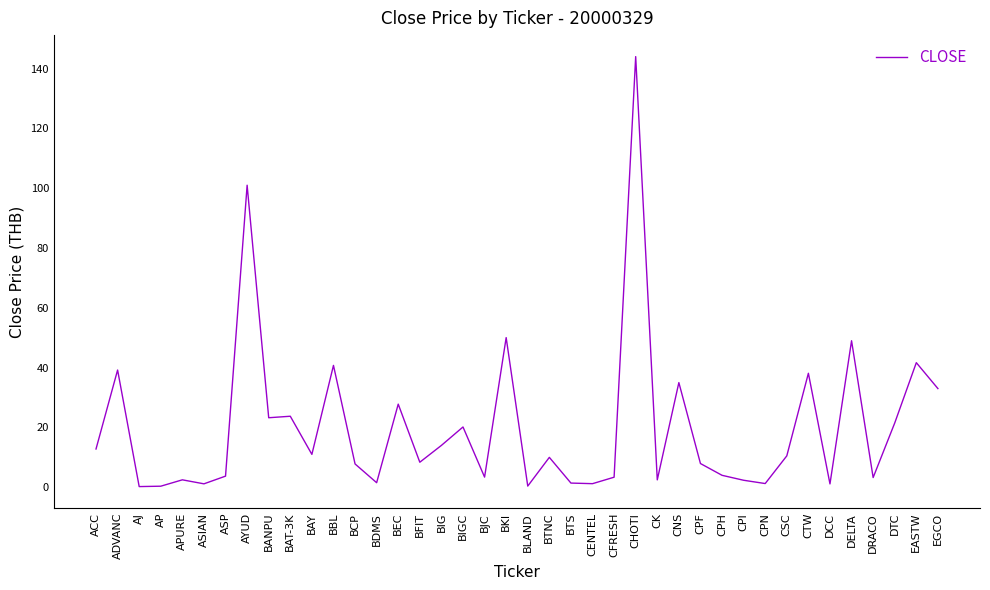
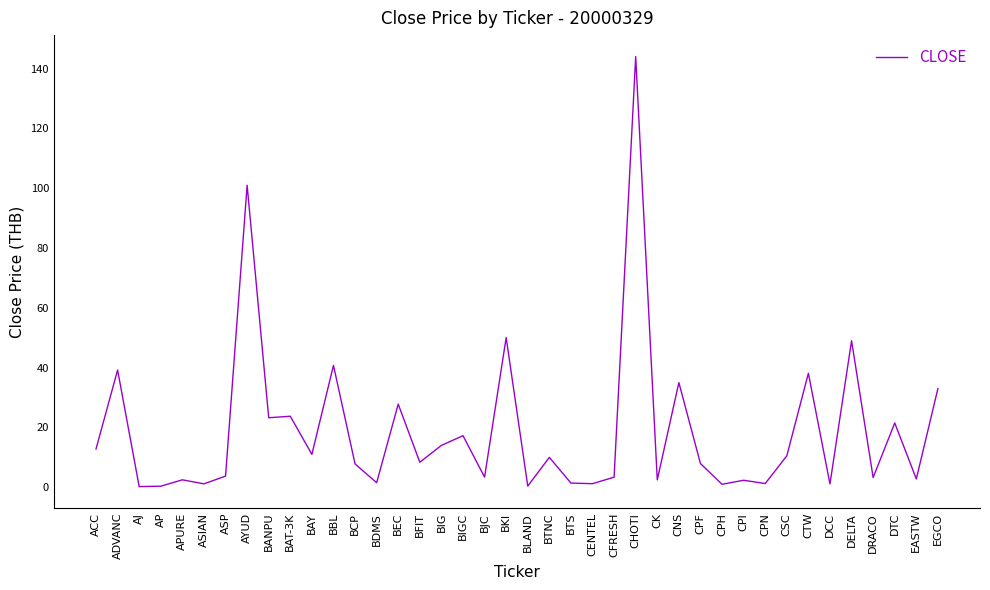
  {
    "ACC": 13,
    "ADVANC": 39,
    "AJ": 0,
    "AP": 0,
    "APURE": 2,
    "ASIAN": 1,
    "ASP": 4,
    "AYUD": 101,
    "BANPU": 23,
    "BAT-3K": 24,
    "BAY": 11,
    "BBL": 41,
    "BCP": 8,
    "BDMS": 2,
    "BEC": 28,
    "BFIT": 8,
    "BIG": 14,
-   "BIGC": 20,
+   "BIGC": 17,
    "BJC": 3,
    "BKI": 50,
    "BLAND": 0,
    "BTNC": 10,
    "BTS": 1,
    "CENTEL": 1,
    "CFRESH": 3,
    "CHOTI": 144,
    "CK": 2,
    "CNS": 35,
    "CPF": 8,
-   "CPH": 4,
+   "CPH": 1,
    "CPI": 2,
    "CPN": 1,
    "CSC": 11,
    "CTW": 38,
    "DCC": 1,
    "DELTA": 49,
    "DRACO": 3,
    "DTC": 22,
-   "EASTW": 42,
+   "EASTW": 3,
    "EGCO": 33
  }
